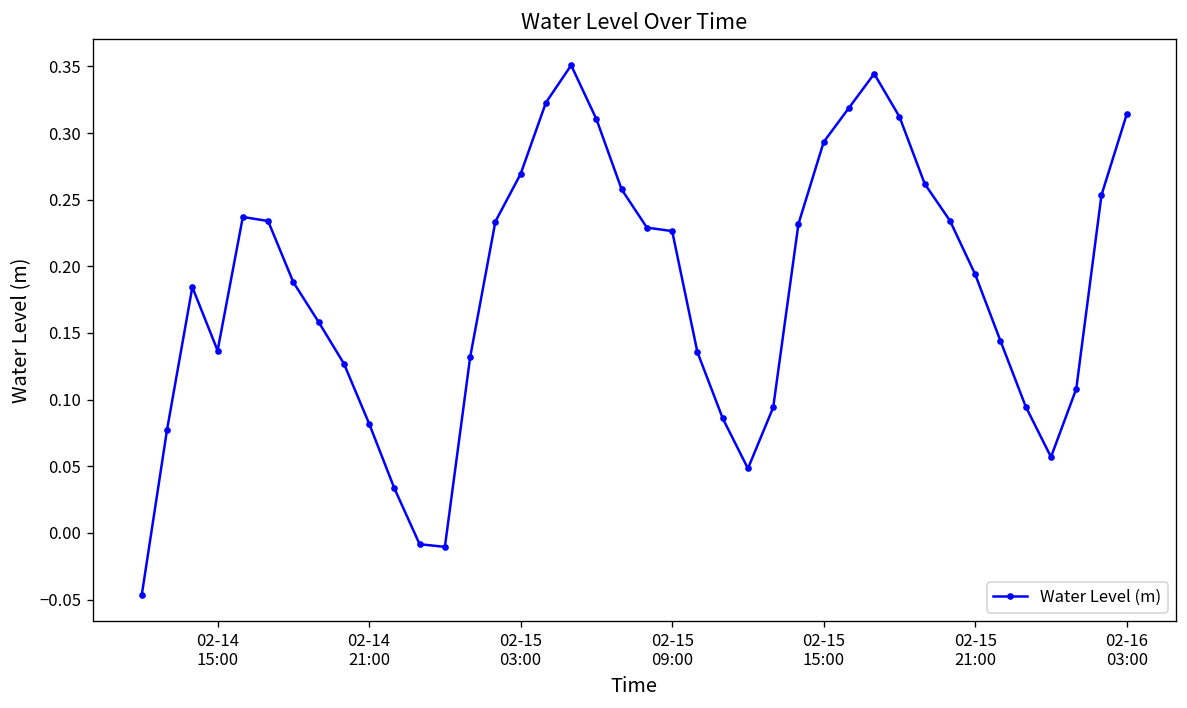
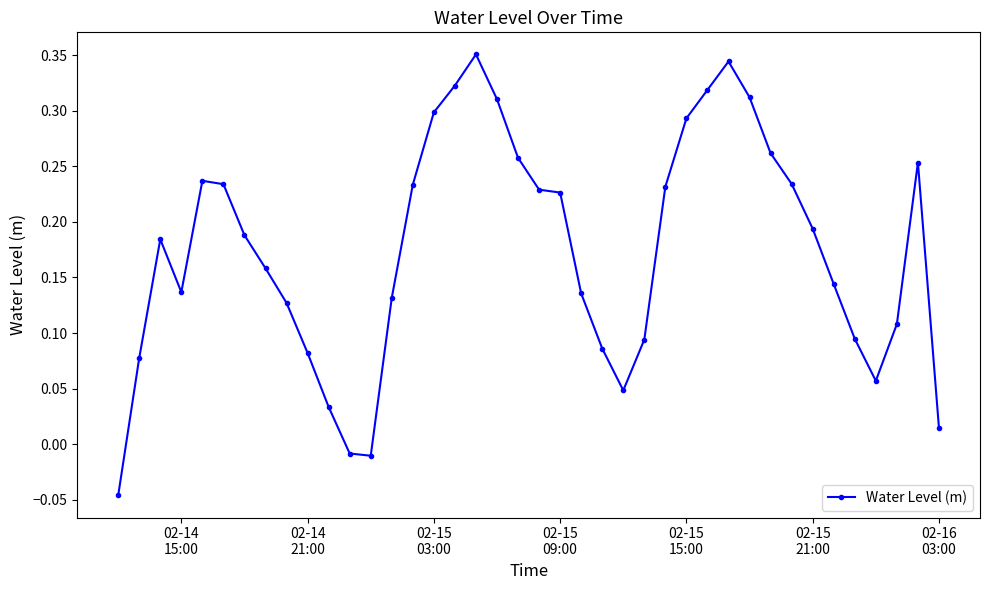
  {
    "02-14 15:00": 0.137,
    "02-14 21:00": 0.082,
-   "02-15 03:00": 0.269,
+   "02-15 03:00": 0.299,
    "02-15 09:00": 0.226,
    "02-15 15:00": 0.293,
    "02-15 21:00": 0.194,
-   "02-16 03:00": 0.314
+   "02-16 03:00": 0.014
  }
